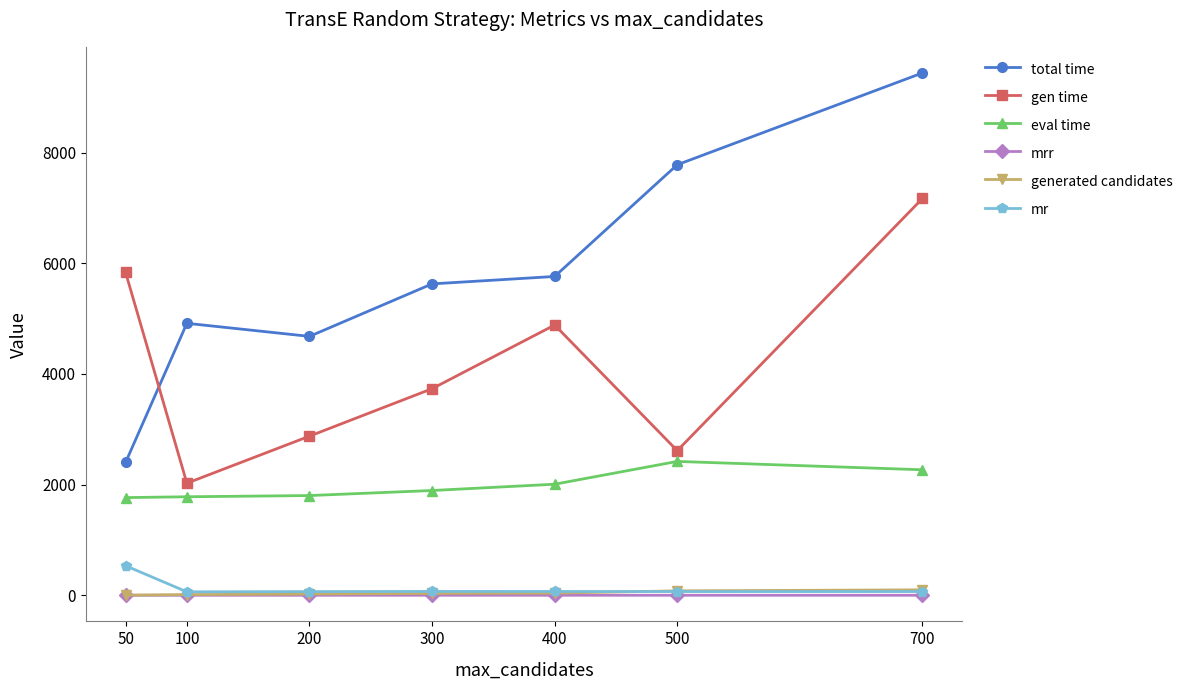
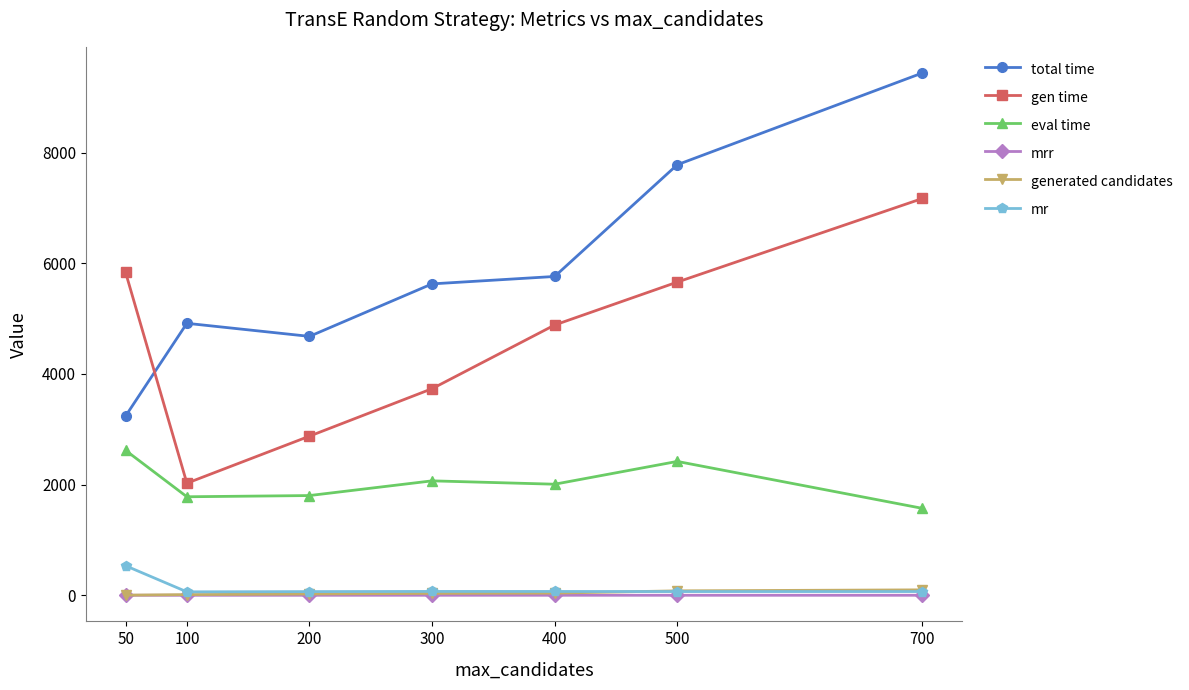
  {
    "total time": {
-     "50": 2400,
+     "50": 3200,
      "100": 4900,
      "200": 4700,
      "300": 5600,
      "400": 5800,
      "500": 7800,
      "700": 9400
    },
    "gen time": {
      "50": 5800,
      "100": 2000,
      "200": 2900,
      "300": 3700,
      "400": 4900,
-     "500": 2600,
+     "500": 5700,
      "700": 7200
    },
    "eval time": {
-     "50": 1800,
+     "50": 2600,
      "100": 1800,
      "200": 1800,
-     "300": 1900,
+     "300": 2100,
      "400": 2000,
      "500": 2400,
-     "700": 2300
+     "700": 1600
    },
    "mrr": {
      "500": 0,
      "700": 0
    },
    "mr": {
      "50": 500,
      "100": 100
    }
  }
